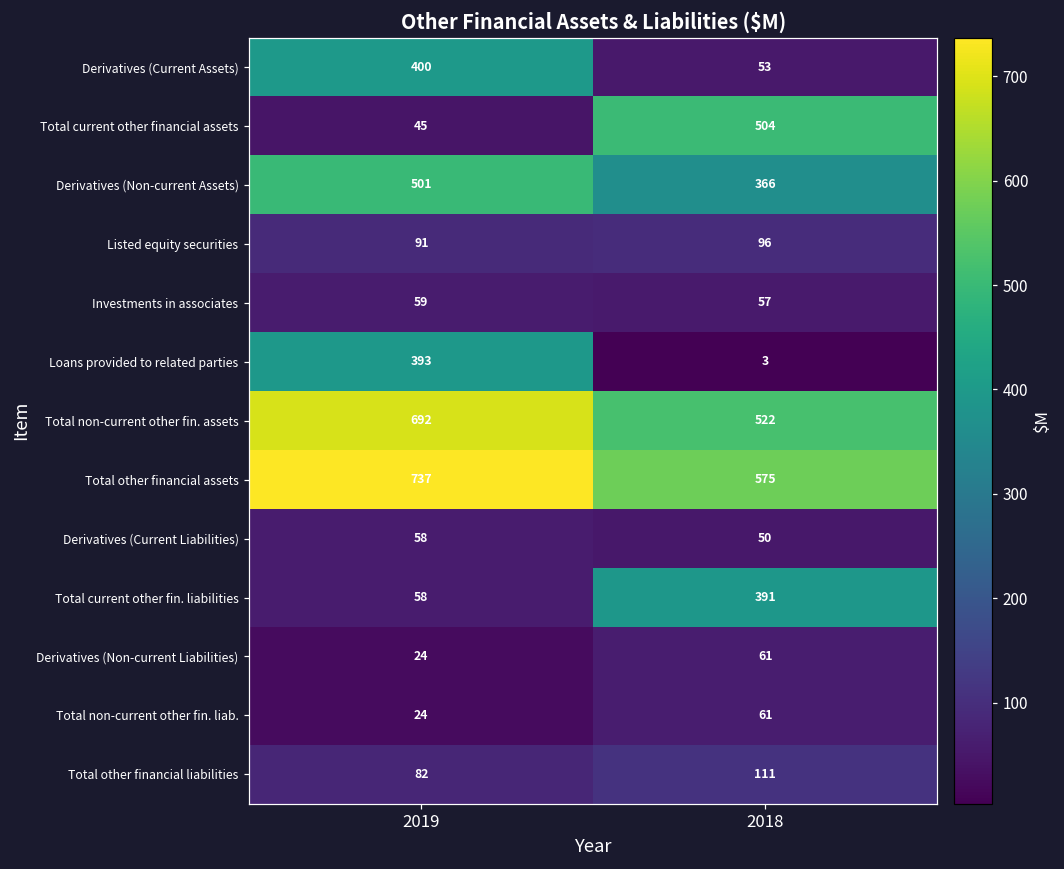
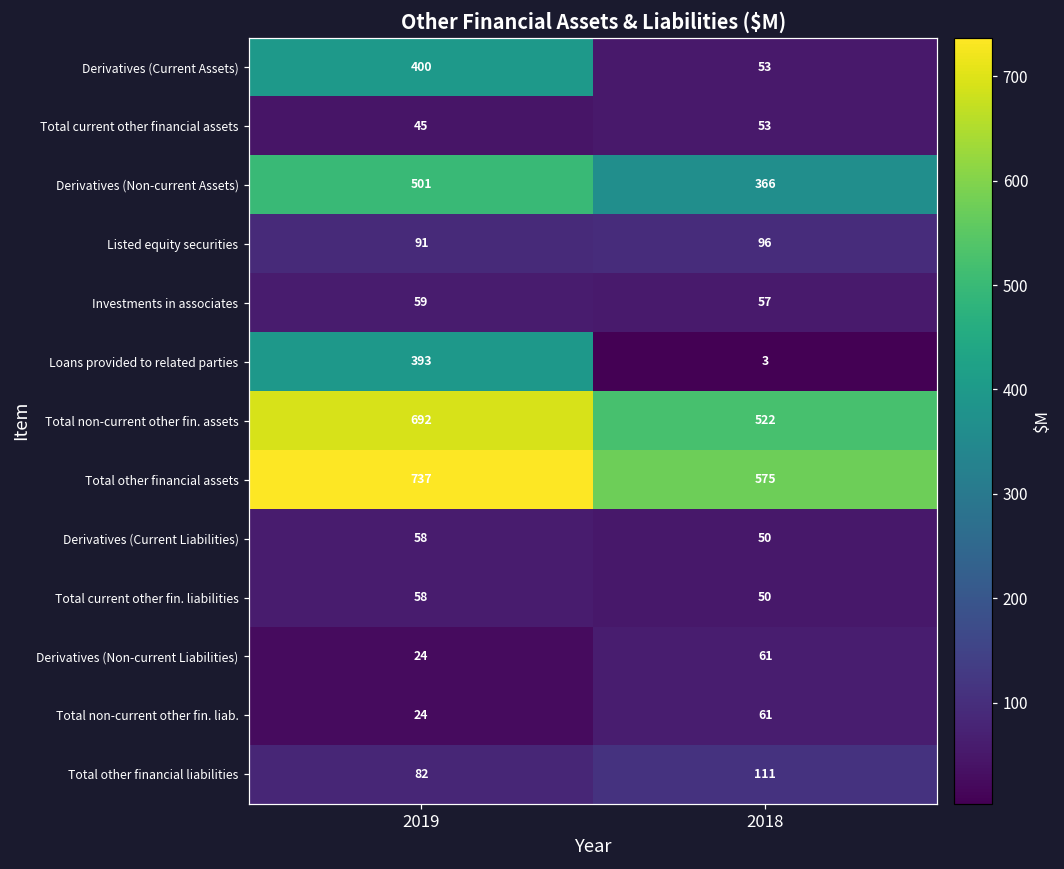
  {
    "Derivatives (Current Assets)": {
      "2019": 400,
      "2018": 53
    },
    "Total current other financial assets": {
      "2019": 45,
-     "2018": 504
+     "2018": 53
    },
    "Derivatives (Non-current Assets)": {
      "2019": 501,
      "2018": 366
    },
    "Listed equity securities": {
      "2019": 91,
      "2018": 96
    },
    "Investments in associates": {
      "2019": 59,
      "2018": 57
    },
    "Loans provided to related parties": {
      "2019": 393,
      "2018": 3
    },
    "Total non-current other fin. assets": {
      "2019": 692,
      "2018": 522
    },
    "Total other financial assets": {
      "2019": 737,
      "2018": 575
    },
    "Derivatives (Current Liabilities)": {
      "2019": 58,
      "2018": 50
    },
    "Total current other fin. liabilities": {
      "2019": 58,
-     "2018": 391
+     "2018": 50
    },
    "Derivatives (Non-current Liabilities)": {
      "2019": 24,
      "2018": 61
    },
    "Total non-current other fin. liab.": {
      "2019": 24,
      "2018": 61
    },
    "Total other financial liabilities": {
      "2019": 82,
      "2018": 111
    }
  }
